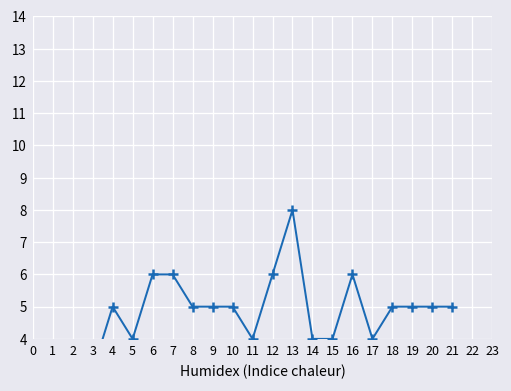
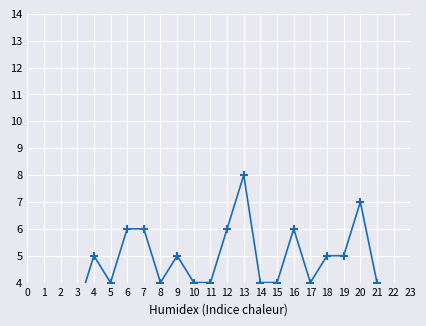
  {
    "4": 5,
    "5": 4,
    "6": 6,
    "7": 6,
-   "8": 5,
+   "8": 4,
    "9": 5,
-   "10": 5,
+   "10": 4,
    "11": 4,
    "12": 6,
    "13": 8,
    "14": 4,
    "15": 4,
    "16": 6,
    "17": 4,
    "18": 5,
    "19": 5,
-   "20": 5,
-   "21": 5
+   "20": 7,
+   "21": 4
  }
